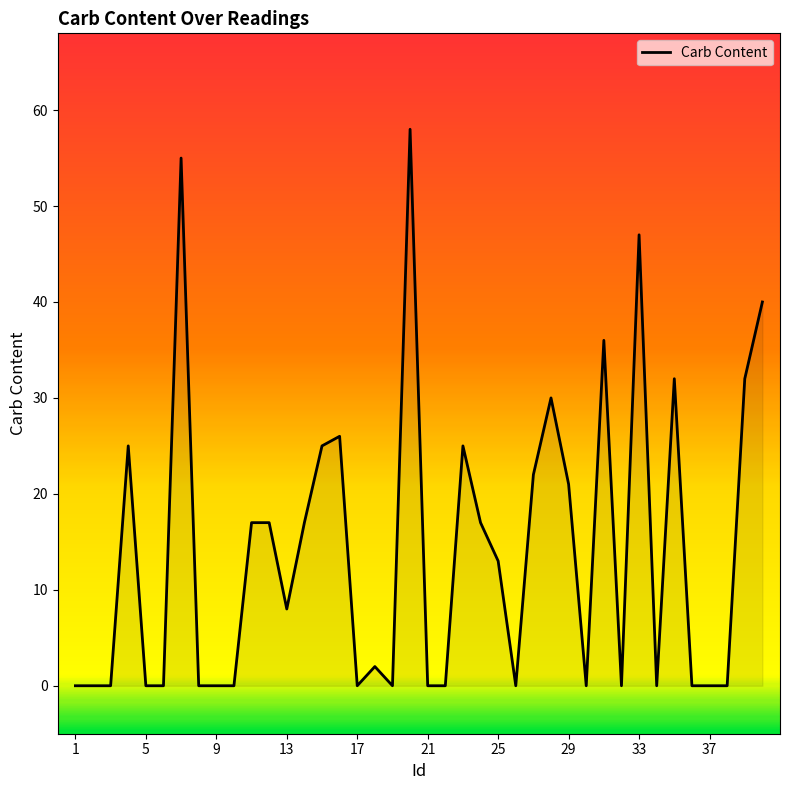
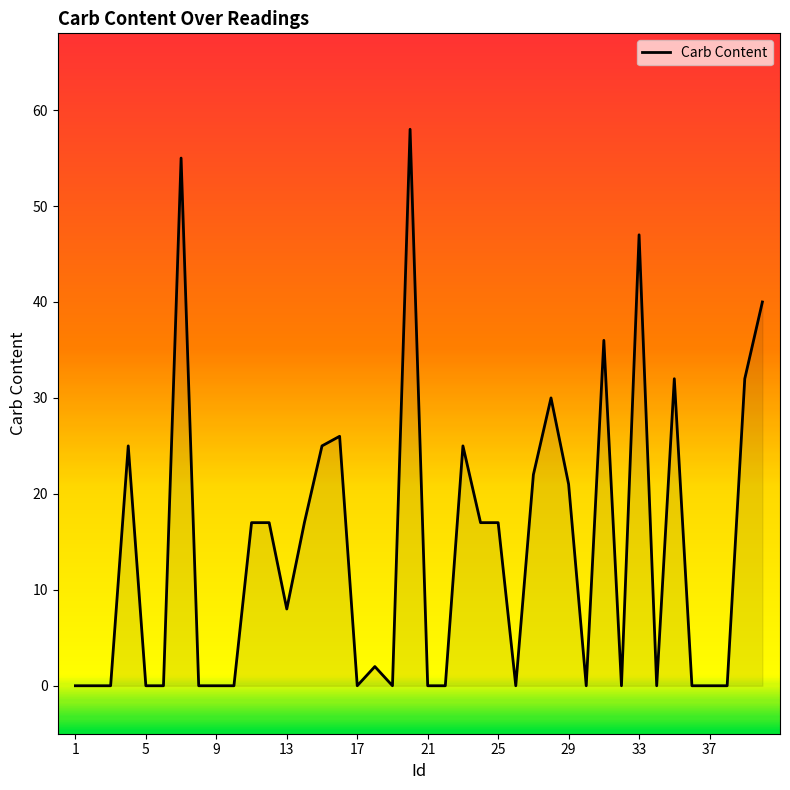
  {
    "1": 0,
    "5": 0,
    "9": 0,
    "13": 8,
    "17": 0,
    "21": 0,
-   "25": 13,
+   "25": 17,
    "29": 21,
    "33": 47,
    "37": 0
  }
